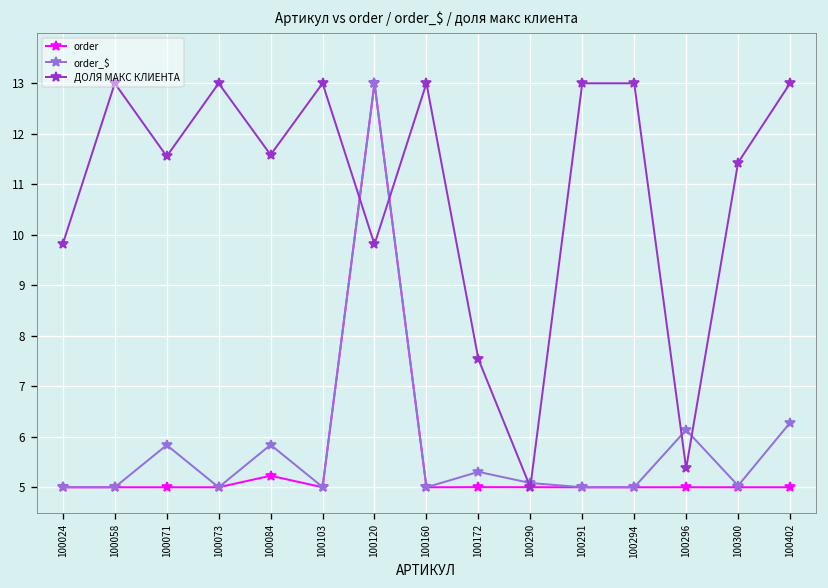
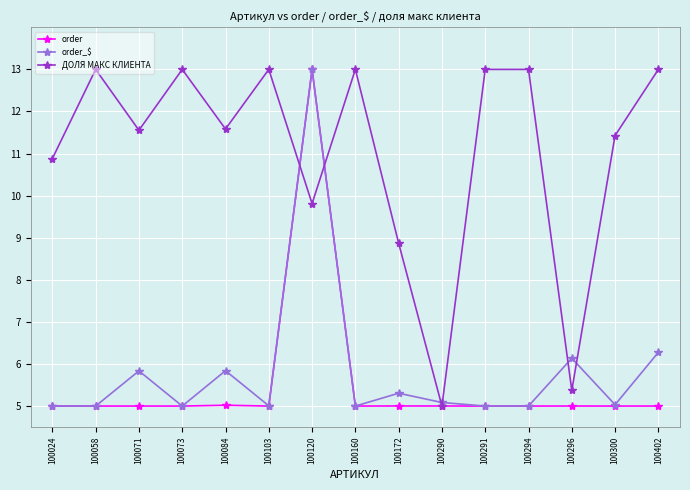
  {
    "order": {
      "100071": 5.0,
-     "100084": 5.2,
+     "100084": 5.0,
      "100172": 5.0,
      "100296": 5.0,
      "100402": 5.0
    },
    "order_$": {
      "100071": 5.8,
      "100084": 5.8,
      "100172": 5.3,
      "100290": 5.1,
      "100296": 6.1,
      "100402": 6.3
    },
    "ДОЛЯ МАКС КЛИЕНТА": {
-     "100024": 9.8,
+     "100024": 10.9,
      "100071": 11.6,
      "100073": 13.0,
      "100084": 11.6,
      "100103": 13.0,
      "100120": 9.8,
      "100160": 13.0,
-     "100172": 7.5,
+     "100172": 8.9,
      "100291": 13.0,
      "100294": 13.0,
      "100296": 5.4,
      "100300": 11.4,
      "100402": 13.0
    }
  }
